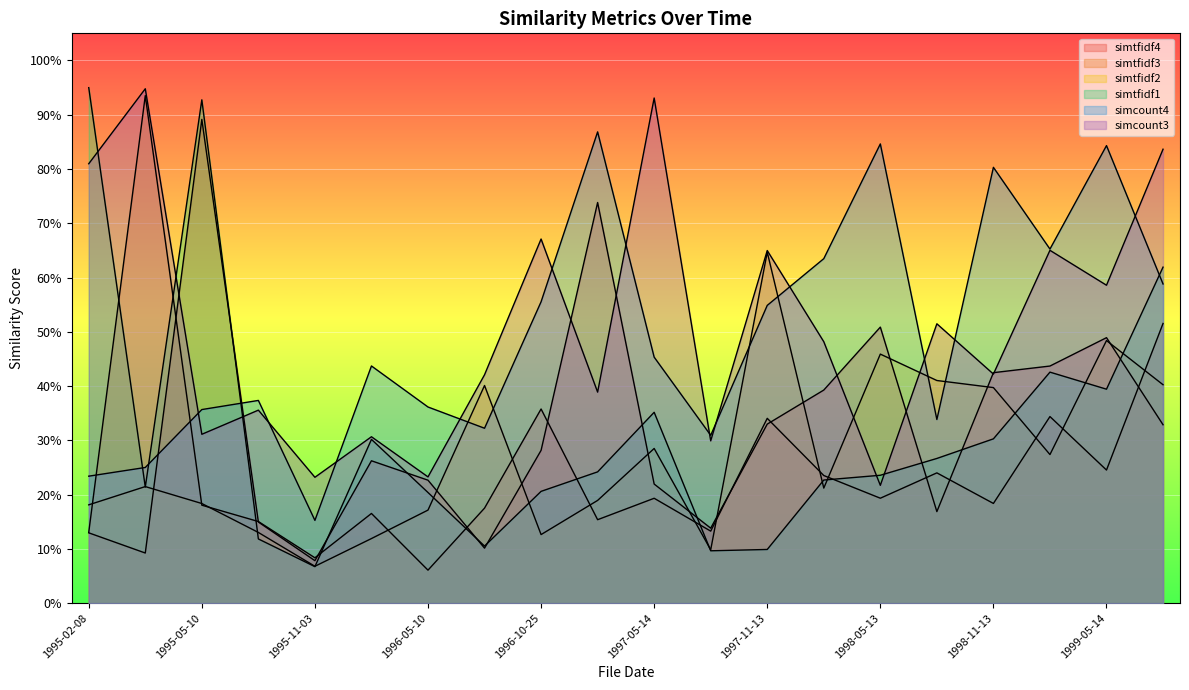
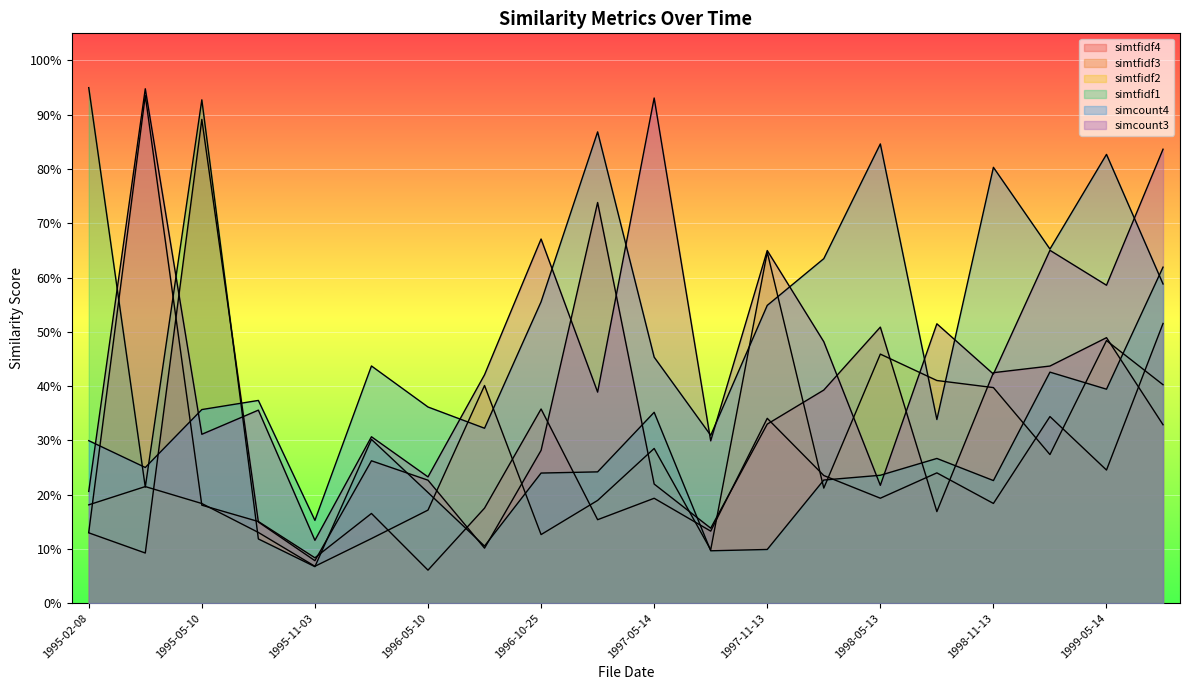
  {
    "simtfidf1": {
      "1995-02-08": "95%",
      "1995-05-10": "93%",
      "1996-05-10": "20%",
-     "1996-10-25": "21%",
+     "1996-10-25": "24%",
      "1997-05-14": "35%",
      "1997-11-13": "10%",
      "1998-05-13": "24%",
-     "1998-11-13": "30%",
+     "1998-11-13": "23%",
      "1999-05-14": "39%"
    },
    "simcount4": {
-     "1995-02-08": "23%",
+     "1995-02-08": "30%",
      "1995-05-10": "36%",
      "1995-11-03": "15%",
      "1996-05-10": "36%",
      "1996-10-25": "56%",
      "1997-05-14": "45%",
      "1997-11-13": "55%",
      "1998-05-13": "85%",
      "1998-11-13": "80%",
-     "1999-05-14": "84%"
+     "1999-05-14": "83%"
    },
    "simcount3": {
-     "1995-02-08": "81%",
+     "1995-02-08": "21%",
      "1995-05-10": "31%",
-     "1995-11-03": "23%",
+     "1995-11-03": "12%",
      "1996-05-10": "23%",
      "1996-10-25": "67%",
      "1997-05-14": "93%",
      "1998-05-13": "22%",
      "1999-05-14": "59%"
    }
  }
